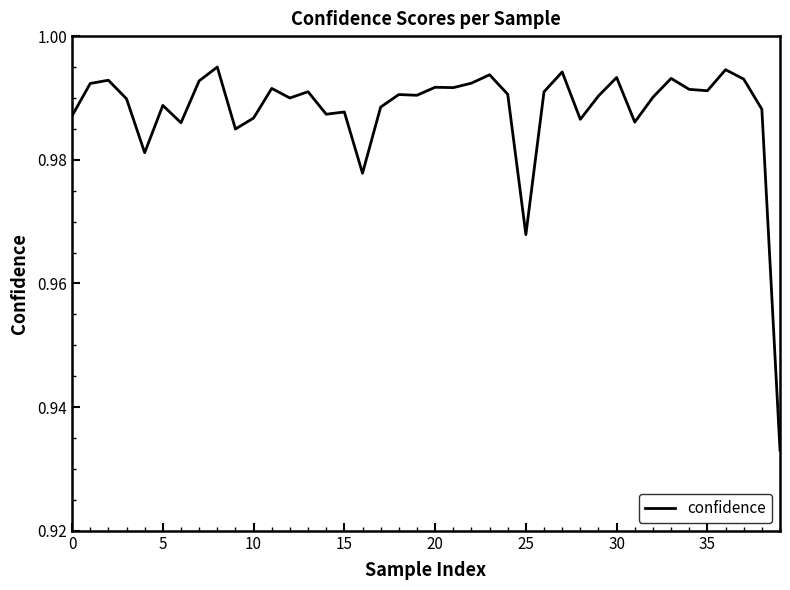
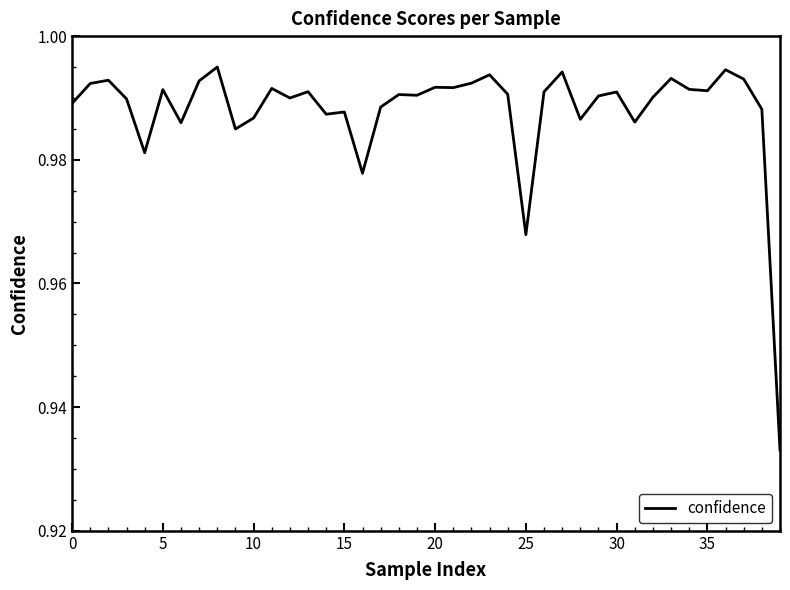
  {
-   "0": 0.987,
-   "5": 0.989,
+   "0": 0.989,
+   "5": 0.991,
    "10": 0.987,
    "15": 0.988,
    "20": 0.992,
    "25": 0.968,
-   "30": 0.993,
+   "30": 0.991,
    "35": 0.991
  }
